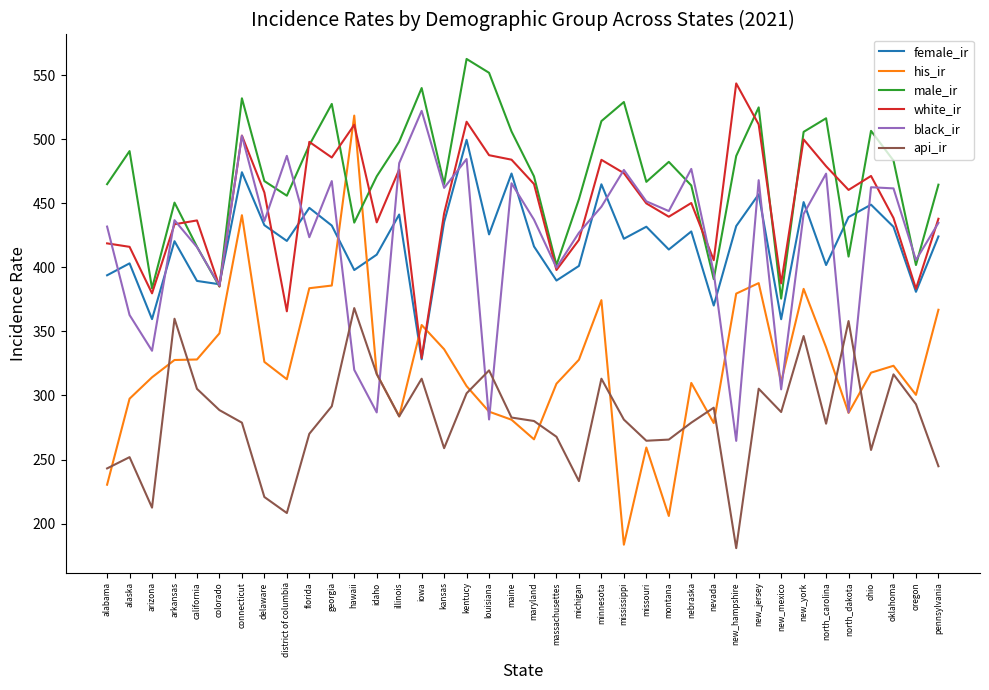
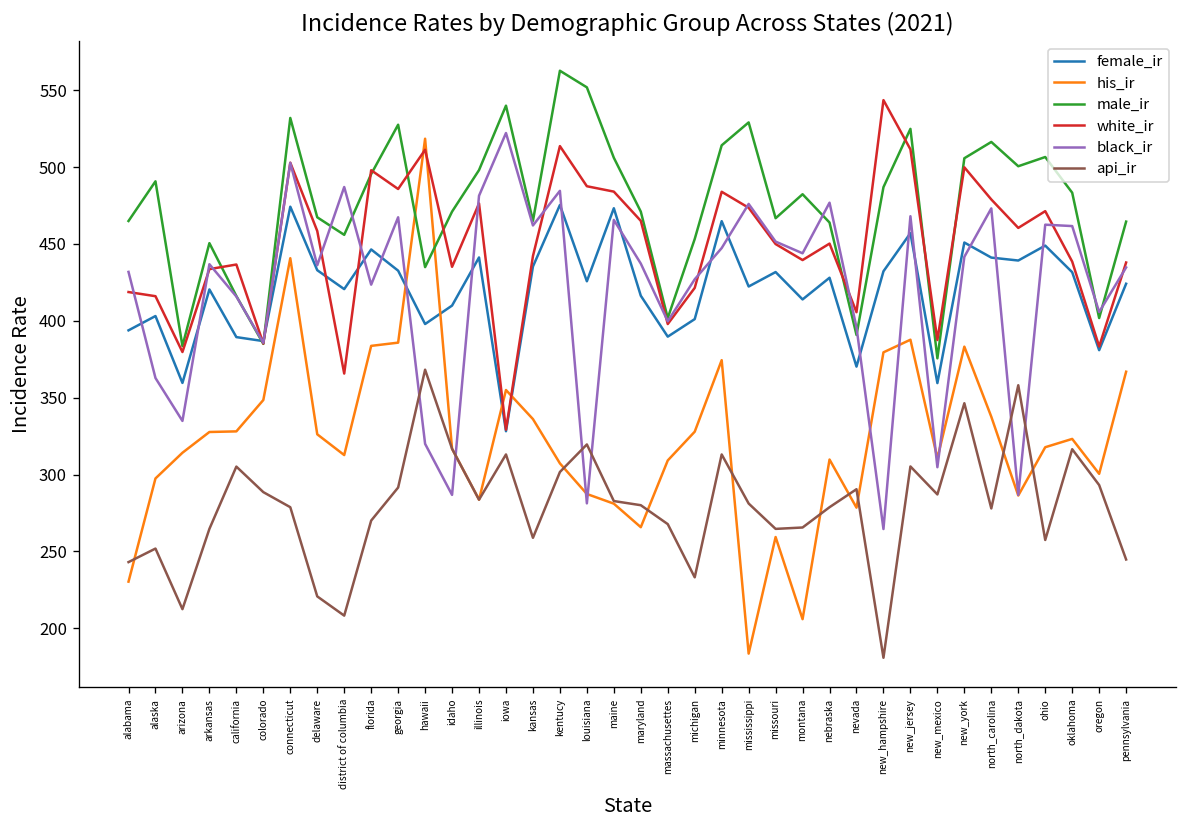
  {
    "female_ir": {
      "alabama": 394,
      "alaska": 403,
      "arizona": 360,
      "arkansas": 420,
      "california": 389,
      "connecticut": 474,
      "delaware": 433,
      "district of columbia": 421,
      "florida": 446,
      "georgia": 433,
      "hawaii": 398,
      "idaho": 410,
      "illinois": 441,
      "kansas": 435,
-     "kentucy": 500,
+     "kentucy": 475,
      "louisiana": 426,
      "maine": 473,
      "maryland": 416,
      "massachusettes": 390,
      "michigan": 401,
      "minnesota": 465,
      "mississippi": 422,
      "missouri": 432,
      "montana": 414,
      "nebraska": 428,
      "nevada": 370,
      "new_hampshire": 432,
      "new_jersey": 457,
      "new_mexico": 360,
      "new_york": 451,
-     "north_carolina": 402,
+     "north_carolina": 441,
      "north_dakota": 439,
      "ohio": 449,
      "oklahoma": 432,
      "oregon": 381,
      "pennsylvania": 424
    },
    "male_ir": {
      "alabama": 465,
      "alaska": 491,
      "arizona": 384,
      "arkansas": 451,
      "connecticut": 532,
      "delaware": 467,
      "district of columbia": 456,
      "florida": 495,
      "georgia": 528,
      "hawaii": 435,
      "idaho": 471,
      "illinois": 498,
      "iowa": 540,
      "kansas": 465,
      "kentucy": 563,
      "louisiana": 552,
      "maine": 506,
      "maryland": 471,
      "massachusettes": 402,
      "michigan": 453,
      "minnesota": 514,
      "mississippi": 529,
      "missouri": 467,
      "montana": 482,
      "nebraska": 464,
      "nevada": 391,
      "new_hampshire": 487,
      "new_jersey": 525,
      "new_mexico": 376,
      "new_york": 506,
      "north_carolina": 516,
-     "north_dakota": 408,
+     "north_dakota": 501,
      "ohio": 507,
      "oklahoma": 483,
      "oregon": 402,
      "pennsylvania": 465
    },
    "api_ir": {
      "alabama": 243,
      "alaska": 252,
      "arizona": 213,
-     "arkansas": 360,
+     "arkansas": 265,
      "california": 305,
      "colorado": 289,
      "connecticut": 279,
      "delaware": 221,
      "district of columbia": 208,
      "florida": 270,
      "georgia": 292,
      "hawaii": 368,
      "iowa": 313,
      "kansas": 259,
      "kentucy": 302,
      "louisiana": 320,
      "maryland": 280,
      "massachusettes": 268,
      "michigan": 233,
      "minnesota": 313,
      "mississippi": 281,
      "missouri": 265,
      "montana": 266,
      "nebraska": 279,
      "nevada": 291,
      "new_hampshire": 181,
      "new_jersey": 305,
      "new_mexico": 287,
      "new_york": 346,
      "north_carolina": 278,
      "north_dakota": 358,
      "ohio": 258,
      "oklahoma": 317,
      "oregon": 293,
      "pennsylvania": 245
    }
  }
